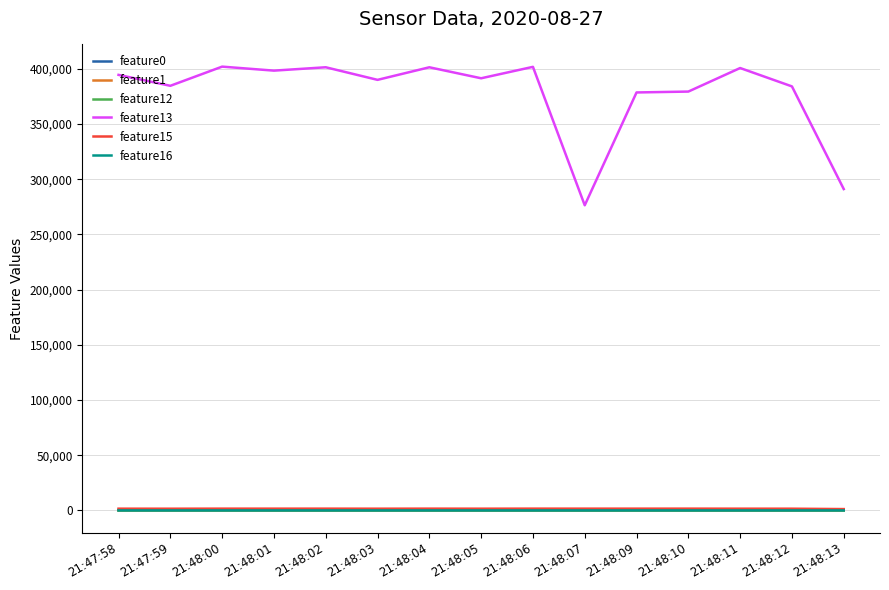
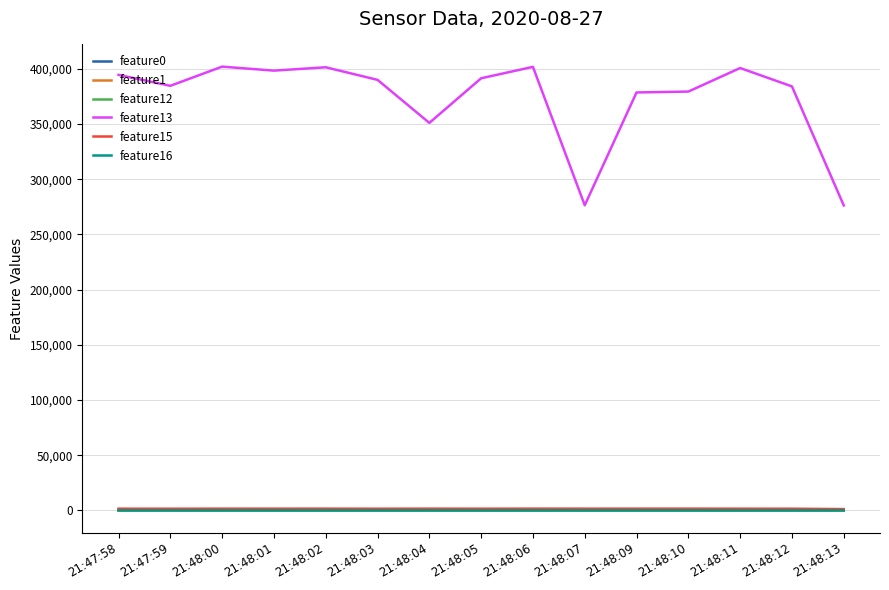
  {
    "feature13": {
      "21:47:58": "395,000",
      "21:47:59": "385,000",
      "21:48:00": "402,000",
      "21:48:01": "398,000",
      "21:48:02": "401,000",
      "21:48:03": "390,000",
-     "21:48:04": "401,000",
+     "21:48:04": "351,000",
      "21:48:05": "391,000",
      "21:48:06": "402,000",
      "21:48:07": "276,000",
      "21:48:09": "379,000",
      "21:48:10": "379,000",
      "21:48:11": "401,000",
      "21:48:12": "384,000",
-     "21:48:13": "291,000"
+     "21:48:13": "276,000"
    }
  }
